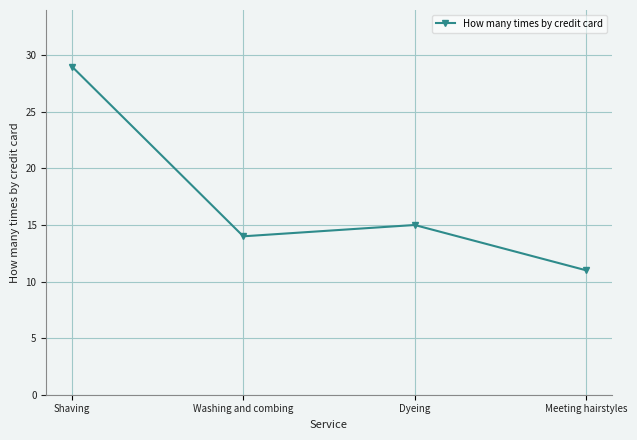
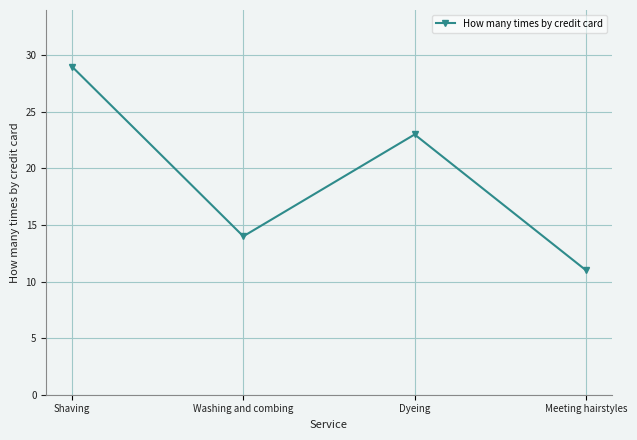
  {
    "Shaving": 29,
    "Washing and combing": 14,
-   "Dyeing": 15,
+   "Dyeing": 23,
    "Meeting hairstyles": 11
  }
